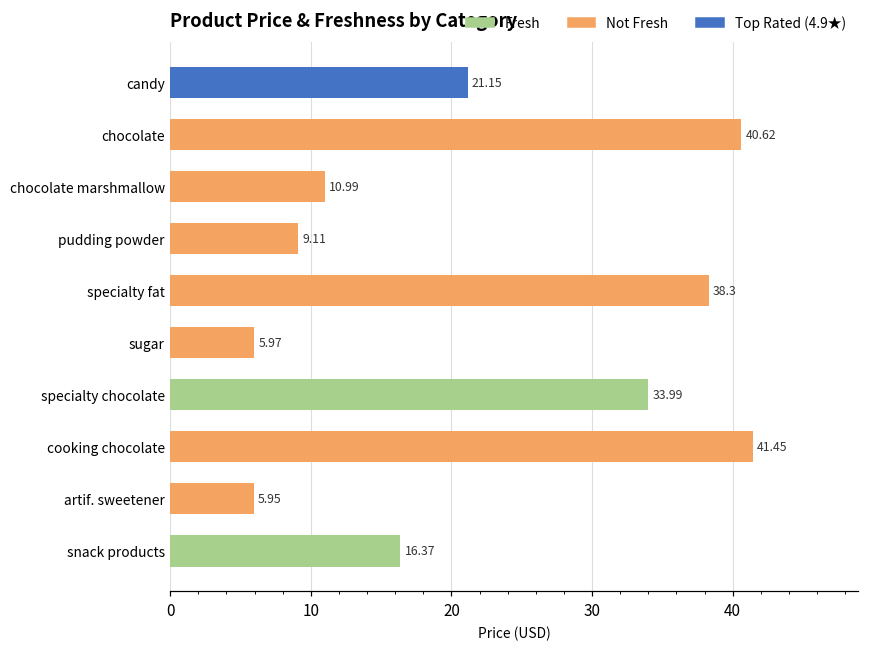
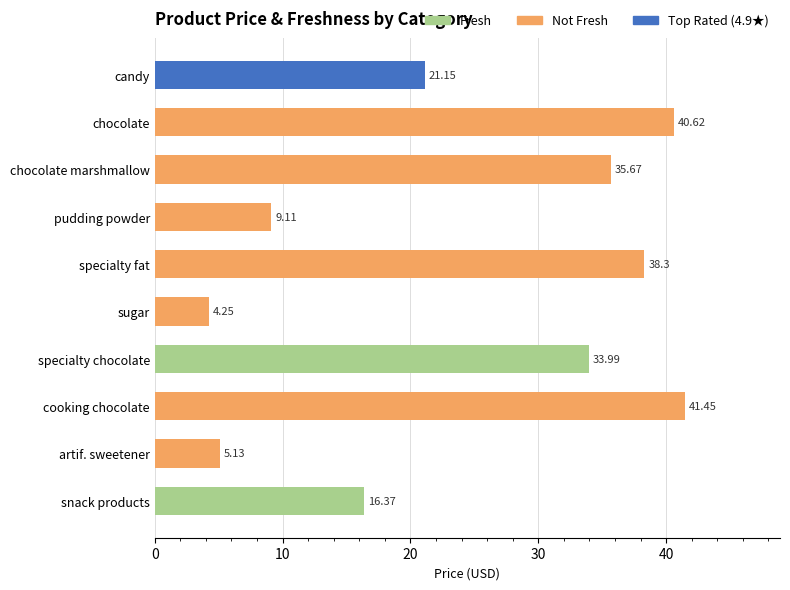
  {
    "Fresh": {
      "candy": 21.15,
      "specialty chocolate": 33.99,
      "snack products": 16.37
    },
    "Not Fresh": {
      "chocolate": 40.62,
-     "chocolate marshmallow": 10.99,
+     "chocolate marshmallow": 35.67,
      "pudding powder": 9.11,
      "specialty fat": 38.3,
-     "sugar": 5.97,
+     "sugar": 4.25,
      "cooking chocolate": 41.45,
-     "artif. sweetener": 5.95
+     "artif. sweetener": 5.13
    },
    "Top Rated (4.9★)": {
      "candy": 21.15
    }
  }
